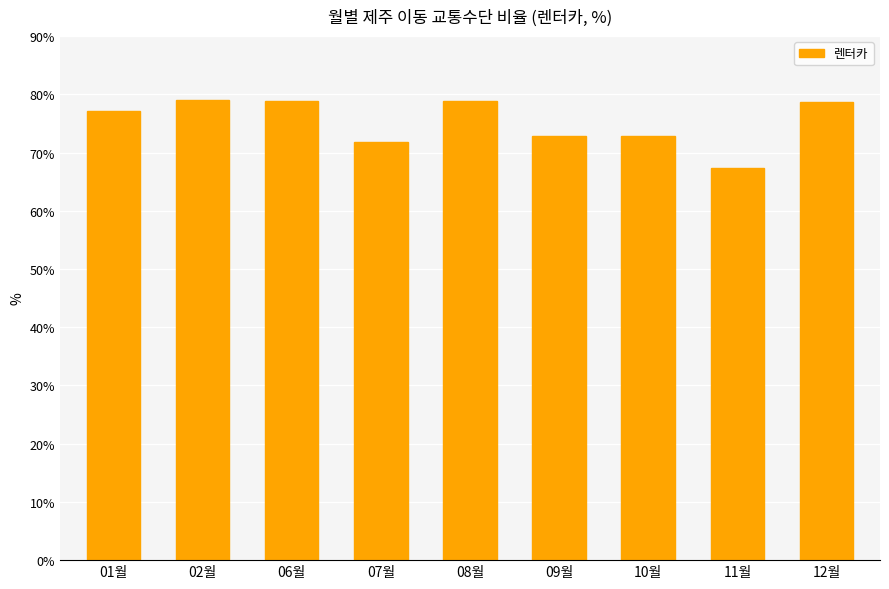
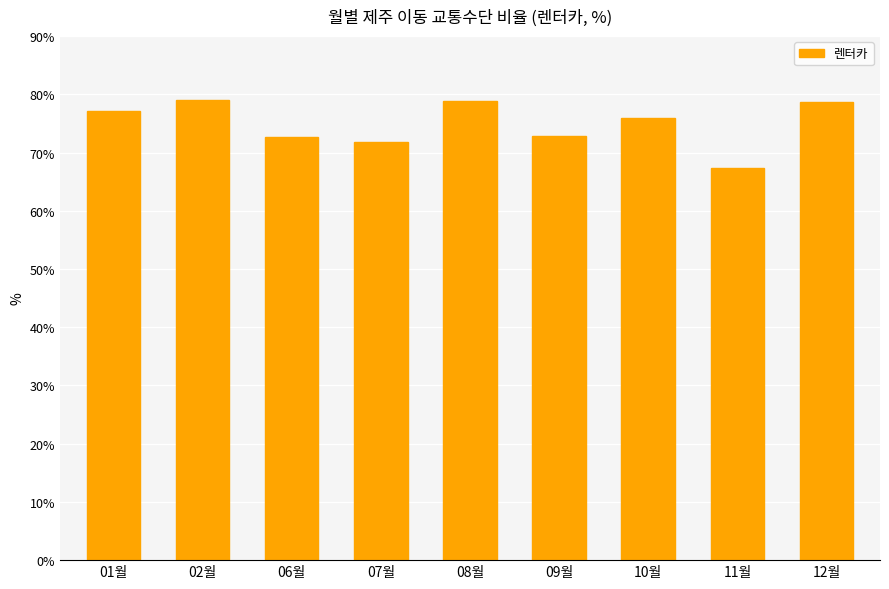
  {
    "01월": "77%",
    "02월": "79%",
-   "06월": "79%",
+   "06월": "73%",
    "07월": "72%",
    "08월": "79%",
    "09월": "73%",
-   "10월": "73%",
+   "10월": "76%",
    "11월": "67%",
    "12월": "79%"
  }
